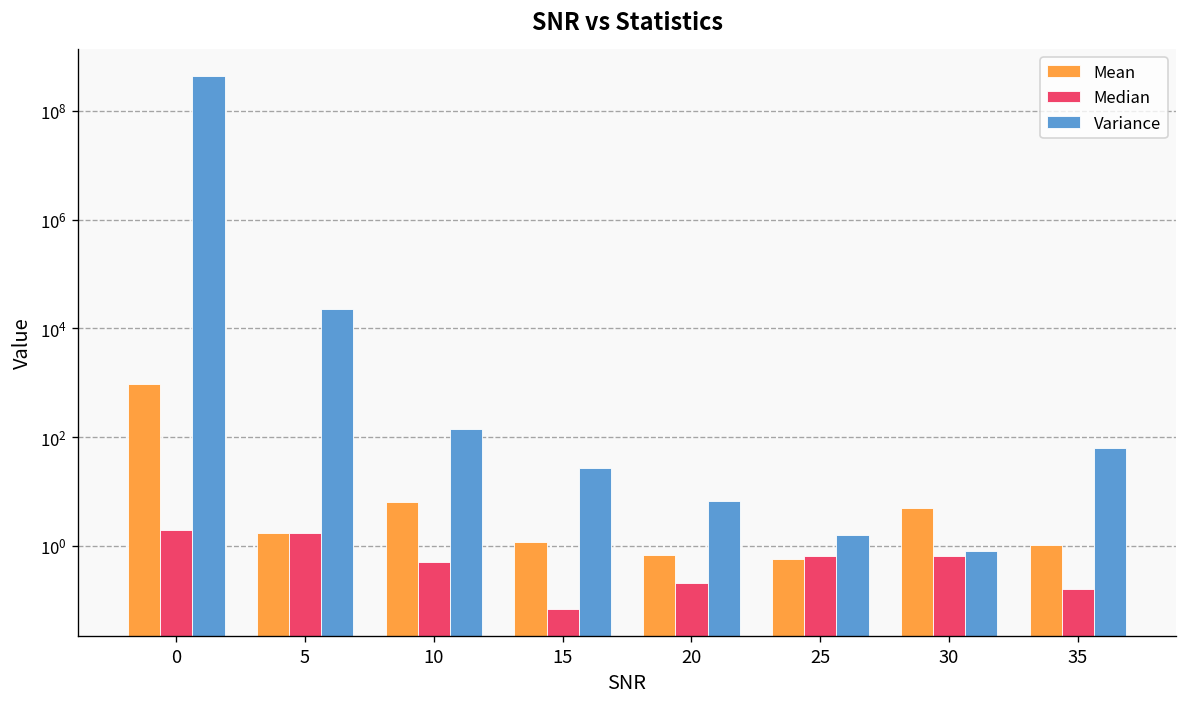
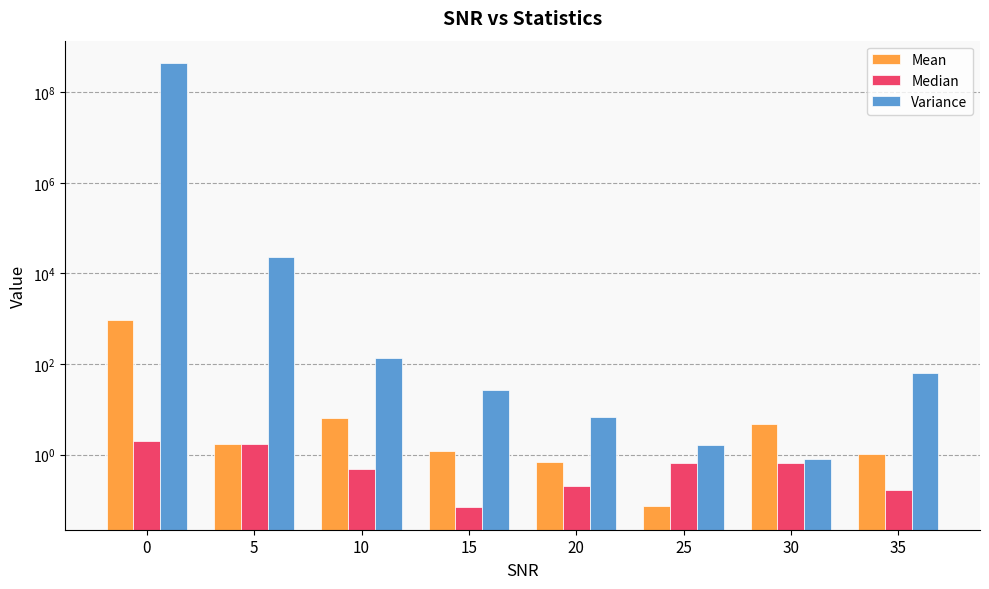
  {
    "Mean": {
      "0": 1000,
      "5": 1.7,
      "10": 6,
      "15": 1.2,
      "20": 0.7,
-     "25": 0.6,
+     "25": 0.07,
      "30": 5,
      "35": 1.0
    },
    "Median": {
      "0": 2.0,
      "5": 1.7,
      "10": 0.5,
      "15": 0.07,
      "20": 0.2,
      "25": 0.7,
      "30": 0.6,
      "35": 0.16
    },
    "Variance": {
      "0": 400000000,
      "5": 20000,
      "10": 140,
      "15": 30,
      "20": 7,
      "25": 1.6,
      "30": 0.8,
      "35": 60
    }
  }
